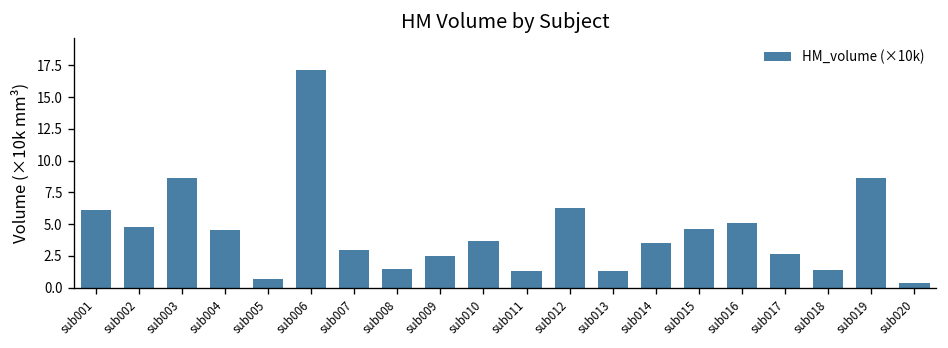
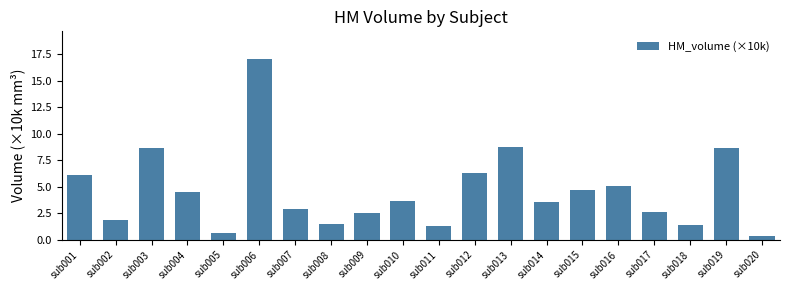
  {
    "sub001": 6.1,
-   "sub002": 4.8,
+   "sub002": 1.9,
    "sub003": 8.6,
    "sub004": 4.5,
    "sub005": 0.7,
    "sub006": 17.1,
    "sub007": 2.9,
    "sub008": 1.5,
    "sub009": 2.5,
    "sub010": 3.7,
    "sub011": 1.3,
    "sub012": 6.3,
-   "sub013": 1.3,
+   "sub013": 8.8,
    "sub014": 3.5,
    "sub015": 4.7,
    "sub016": 5.1,
    "sub017": 2.6,
    "sub018": 1.4,
    "sub019": 8.7,
    "sub020": 0.4
  }
